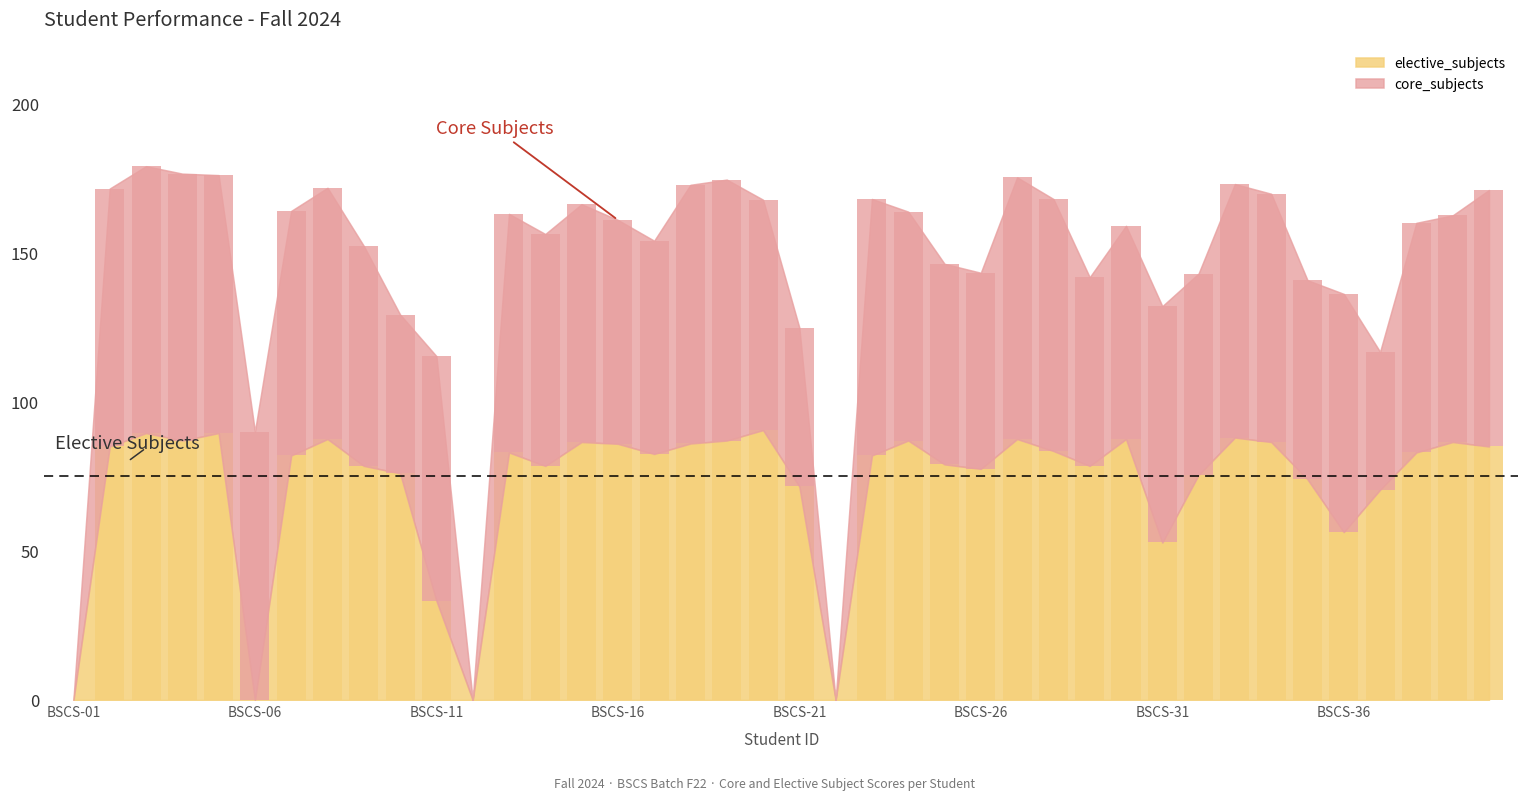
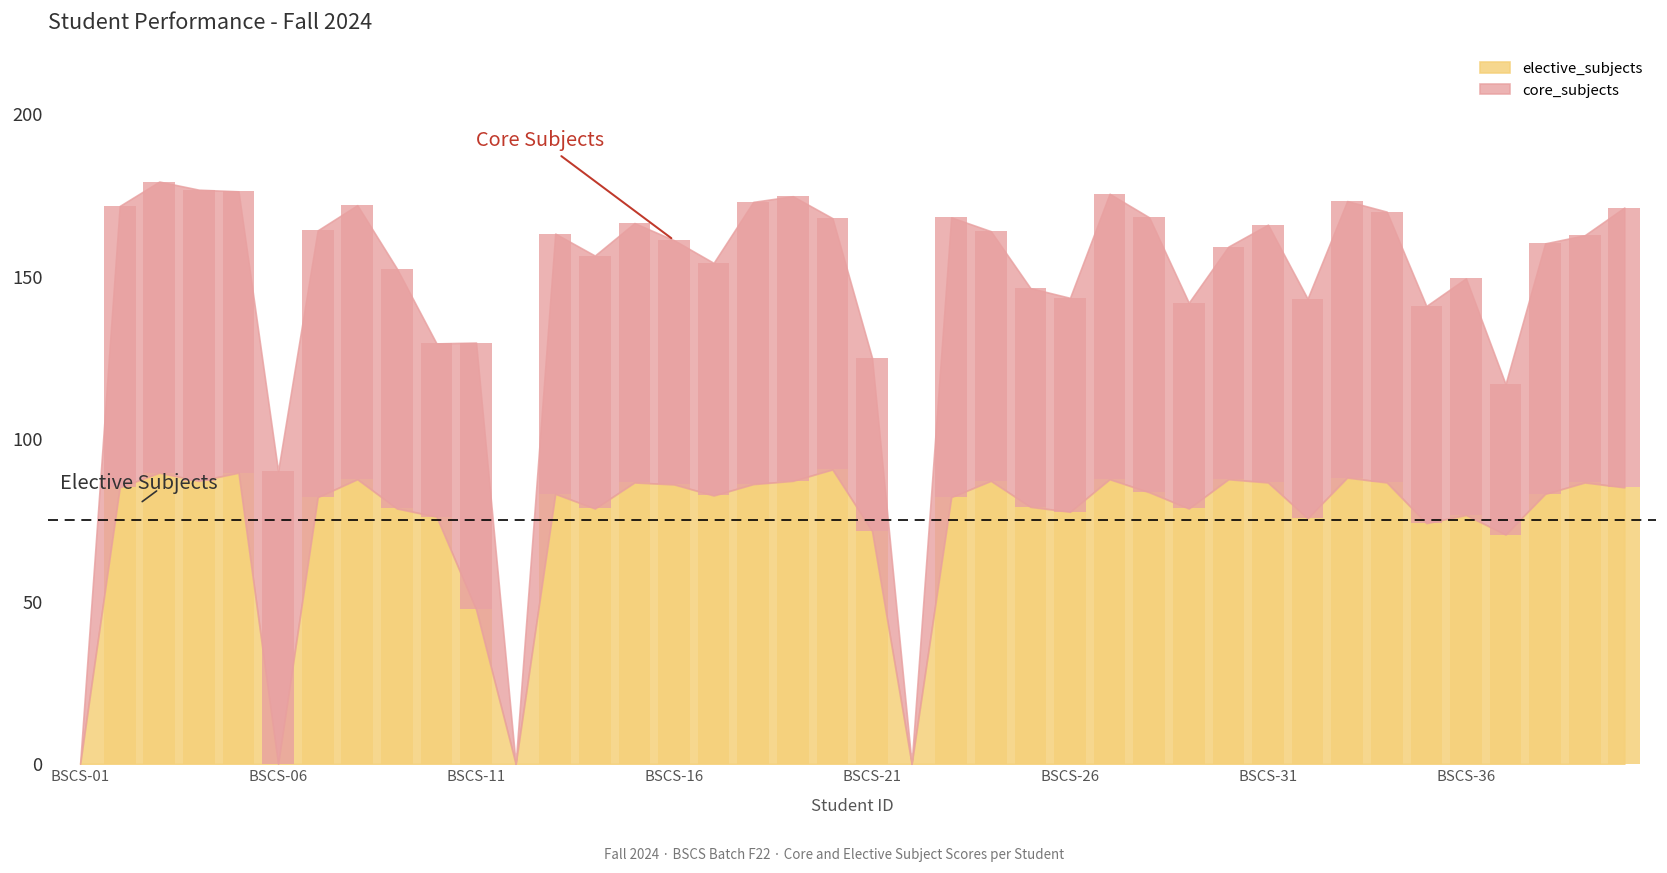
  {
    "elective_subjects": {
      "BSCS-01": 0,
      "BSCS-06": 0,
-     "BSCS-11": 33,
+     "BSCS-11": 48,
      "BSCS-16": 86,
      "BSCS-21": 72,
      "BSCS-26": 78,
-     "BSCS-31": 53,
-     "BSCS-36": 56
+     "BSCS-31": 87,
+     "BSCS-36": 77
    },
    "core_subjects": {
      "BSCS-01": 0,
      "BSCS-06": 90,
      "BSCS-11": 82,
      "BSCS-16": 75,
      "BSCS-21": 53,
      "BSCS-26": 66,
      "BSCS-31": 79,
-     "BSCS-36": 80
+     "BSCS-36": 73
    }
  }
